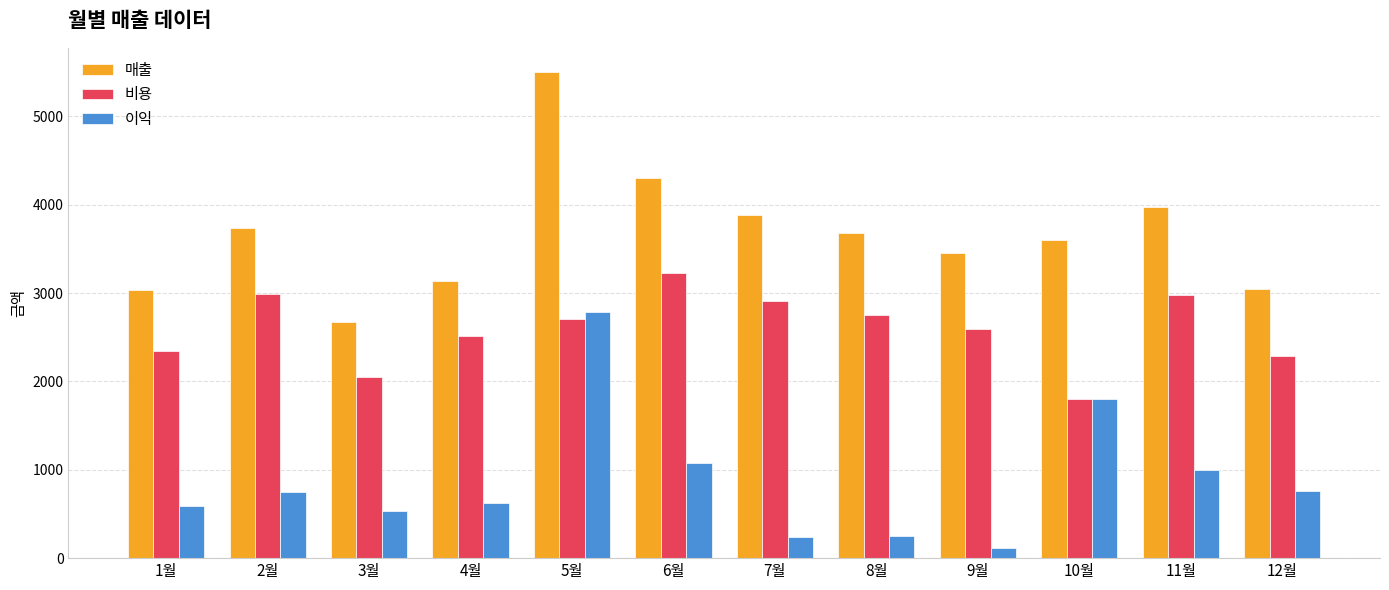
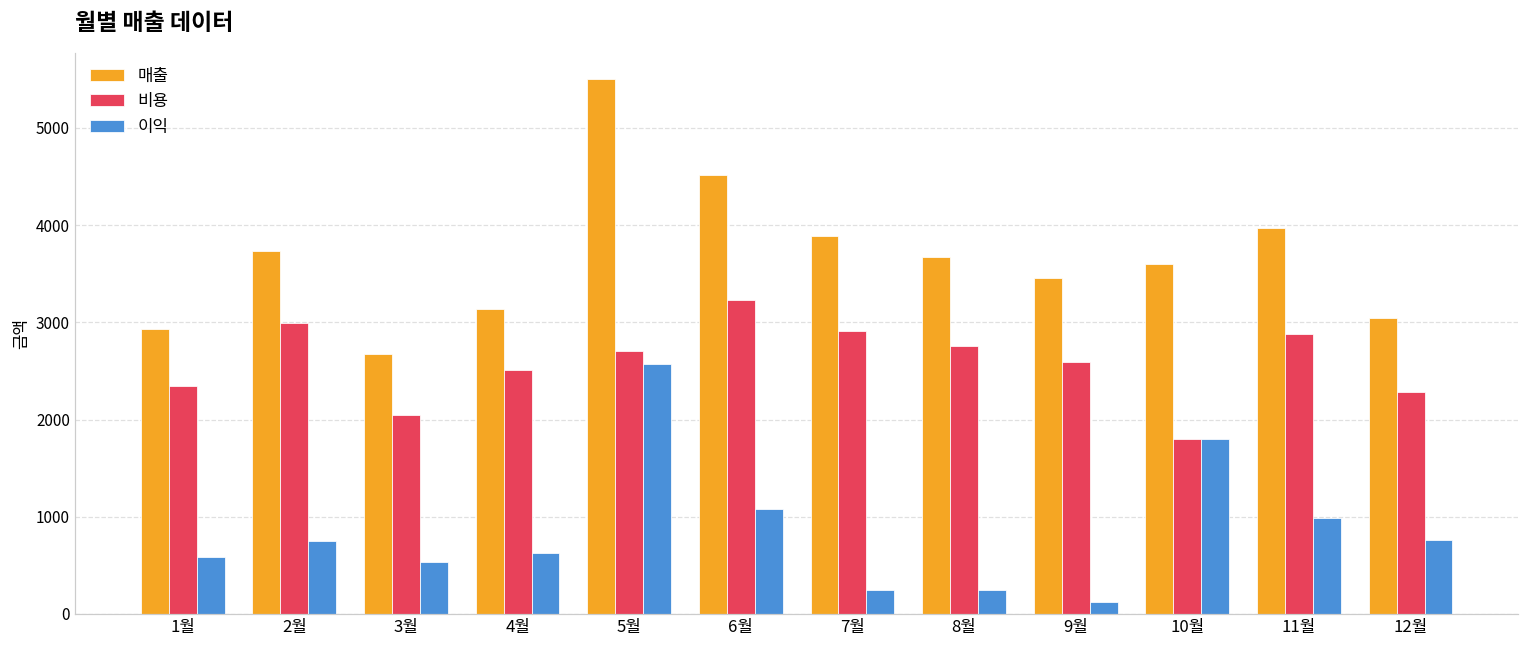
  {
    "매출": {
-     "1월": 3000,
+     "1월": 2900,
      "2월": 3700,
      "3월": 2700,
      "4월": 3100,
      "5월": 5500,
-     "6월": 4300,
+     "6월": 4500,
      "7월": 3900,
      "8월": 3700,
      "9월": 3500,
      "10월": 3600,
      "11월": 4000,
      "12월": 3000
    },
    "비용": {
      "1월": 2300,
      "2월": 3000,
      "3월": 2000,
      "4월": 2500,
      "5월": 2700,
      "6월": 3200,
      "7월": 2900,
      "8월": 2800,
      "9월": 2600,
      "10월": 1800,
-     "11월": 3000,
+     "11월": 2900,
      "12월": 2300
    },
    "이익": {
      "1월": 600,
      "2월": 700,
      "3월": 500,
      "4월": 600,
-     "5월": 2800,
+     "5월": 2600,
      "6월": 1100,
      "7월": 200,
      "8월": 200,
      "9월": 100,
      "10월": 1800,
      "11월": 1000,
      "12월": 800
    }
  }
